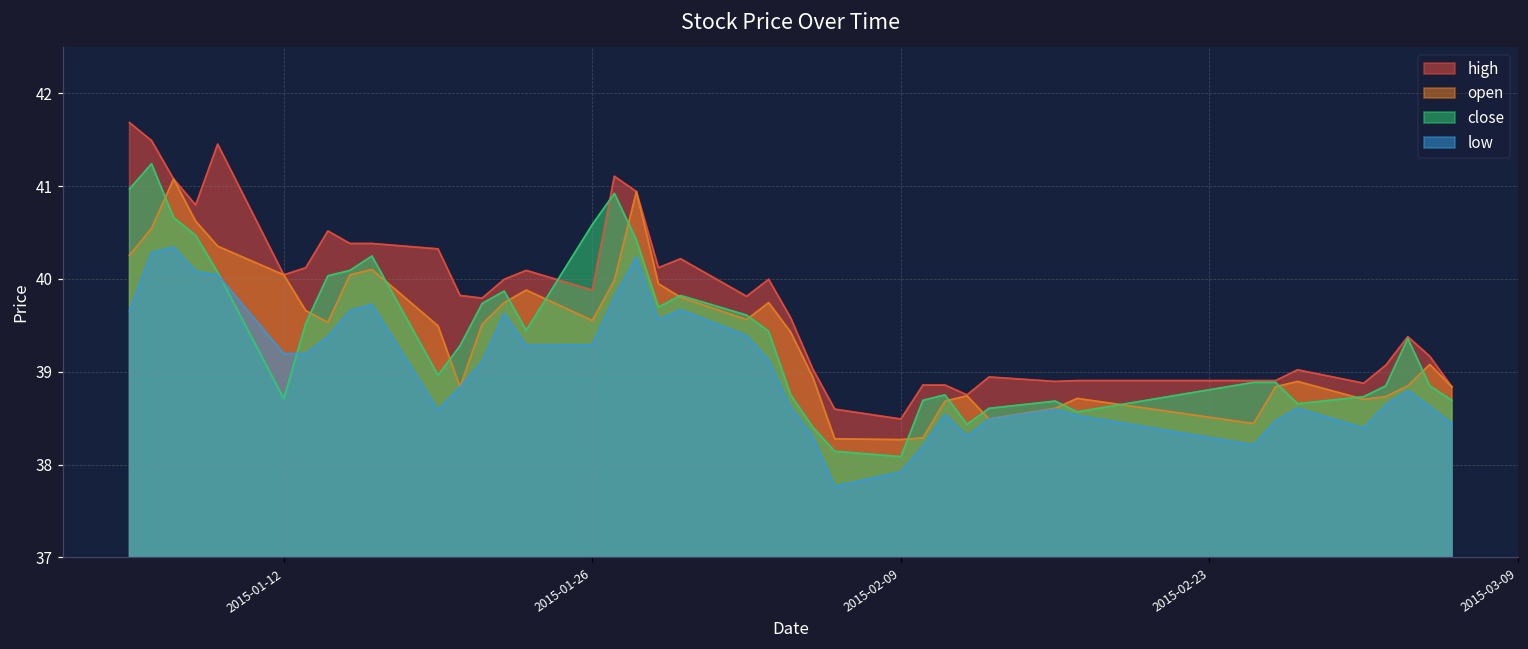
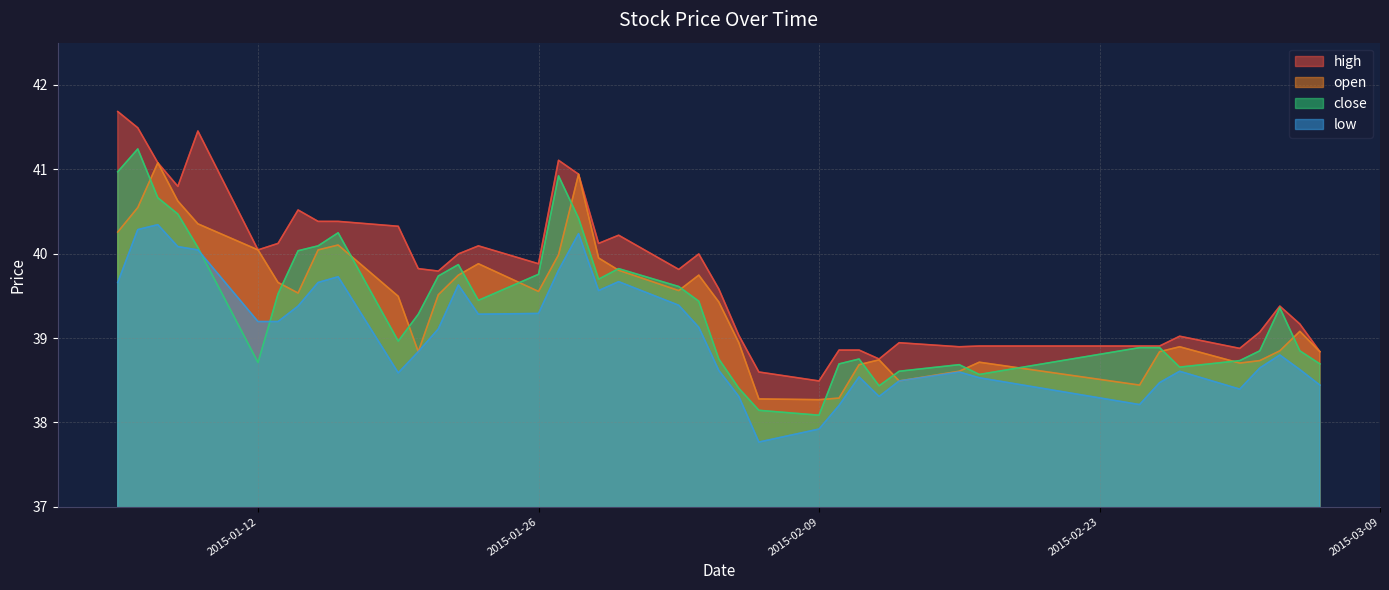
  {
    "close": {
      "2015-01-12": 38.7,
-     "2015-01-26": 40.6,
+     "2015-01-26": 39.8,
      "2015-02-09": 38.1
    },
    "low": {
      "2015-01-12": 39.2,
      "2015-01-26": 39.3,
      "2015-02-09": 37.9
    }
  }
